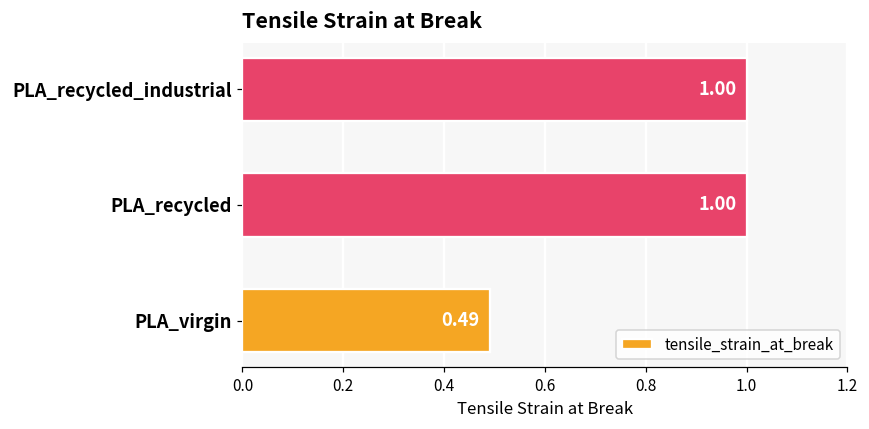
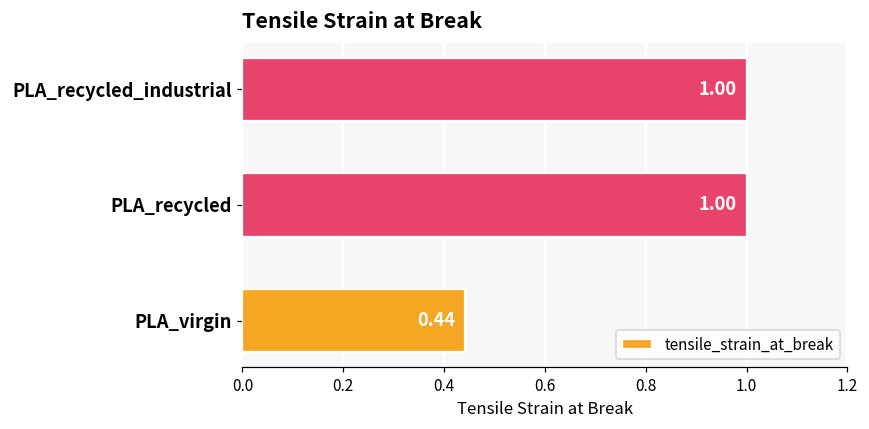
  {
    "PLA_recycled_industrial": 1.00,
    "PLA_recycled": 1.00,
-   "PLA_virgin": 0.49
+   "PLA_virgin": 0.44
  }
